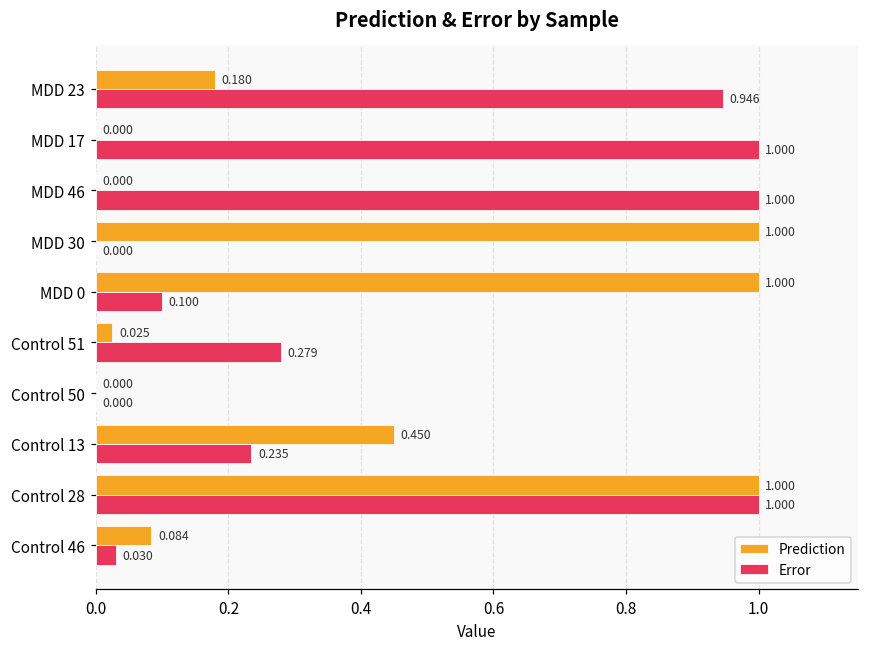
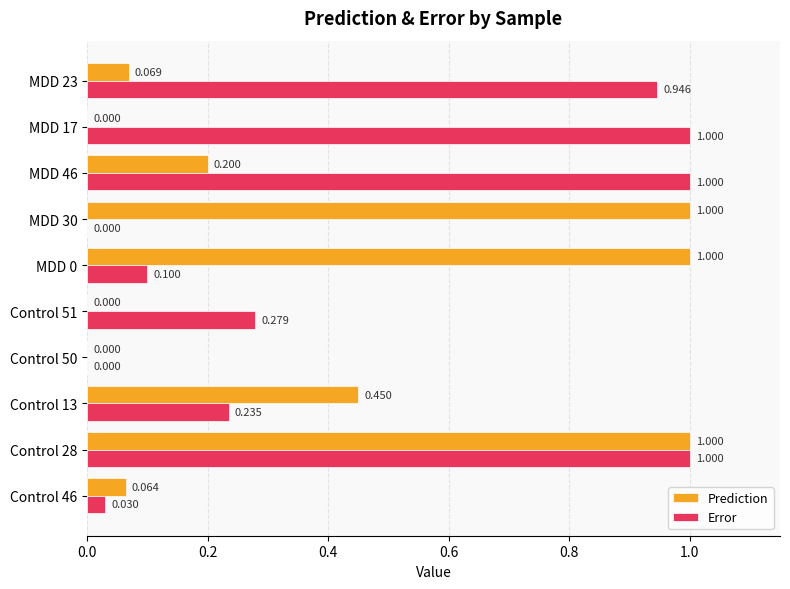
  {
    "Prediction": {
-     "MDD 23": 0.180,
+     "MDD 23": 0.069,
      "MDD 17": 0.000,
-     "MDD 46": 0.000,
+     "MDD 46": 0.200,
      "MDD 30": 1.000,
      "MDD 0": 1.000,
-     "Control 51": 0.025,
+     "Control 51": 0.000,
      "Control 50": 0.000,
      "Control 13": 0.450,
      "Control 28": 1.000,
-     "Control 46": 0.084
+     "Control 46": 0.064
    },
    "Error": {
      "MDD 23": 0.946,
      "MDD 17": 1.000,
      "MDD 46": 1.000,
      "MDD 30": 0.000,
      "MDD 0": 0.100,
      "Control 51": 0.279,
      "Control 50": 0.000,
      "Control 13": 0.235,
      "Control 28": 1.000,
      "Control 46": 0.030
    }
  }
